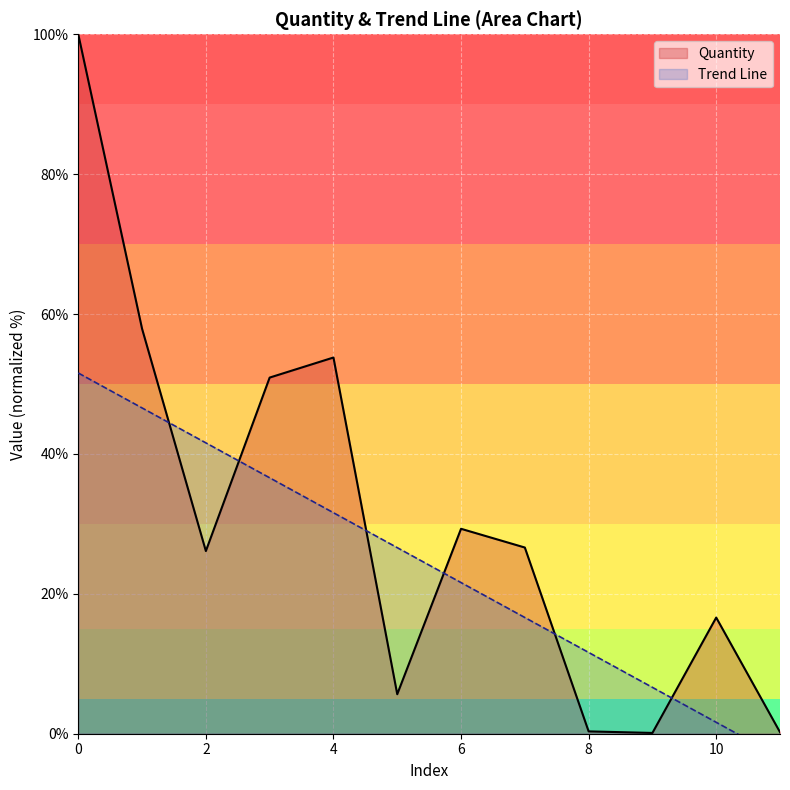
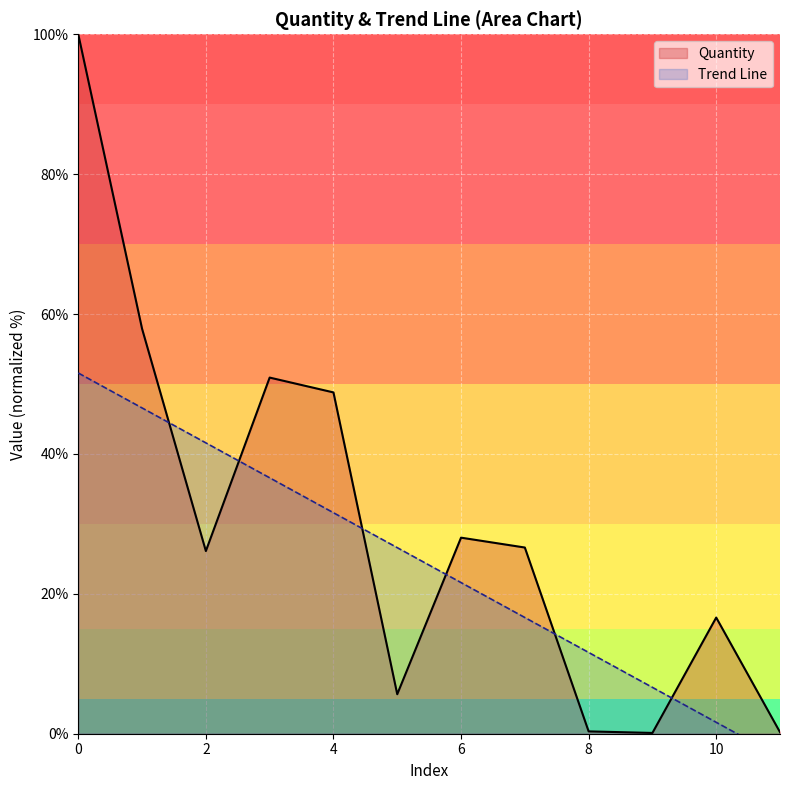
  {
    "Quantity": {
      "0": "100%",
      "2": "26%",
-     "4": "54%",
-     "6": "29%",
+     "4": "49%",
+     "6": "28%",
      "8": "0%",
      "10": "17%"
    }
  }
